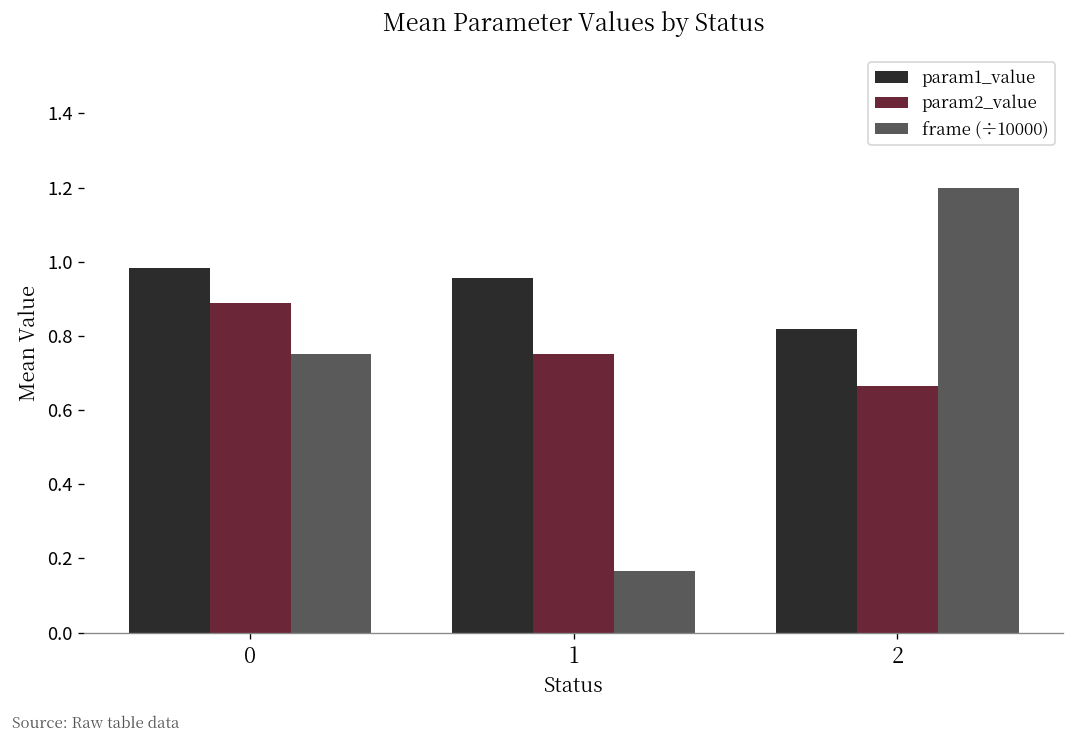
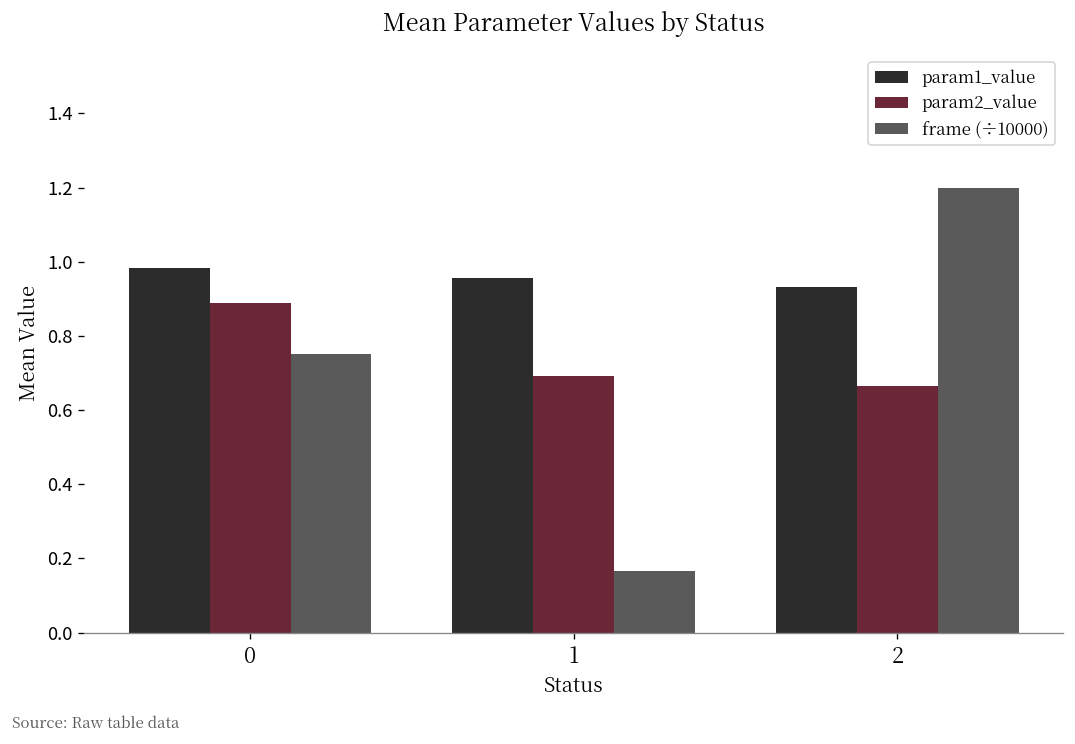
  {
    "param1_value": {
      "0": 0.98,
      "1": 0.96,
-     "2": 0.82
+     "2": 0.93
    },
    "param2_value": {
      "0": 0.89,
-     "1": 0.75,
+     "1": 0.69,
      "2": 0.66
    },
    "frame (÷10000)": {
      "0": 0.75,
      "1": 0.17,
      "2": 1.20
    }
  }
